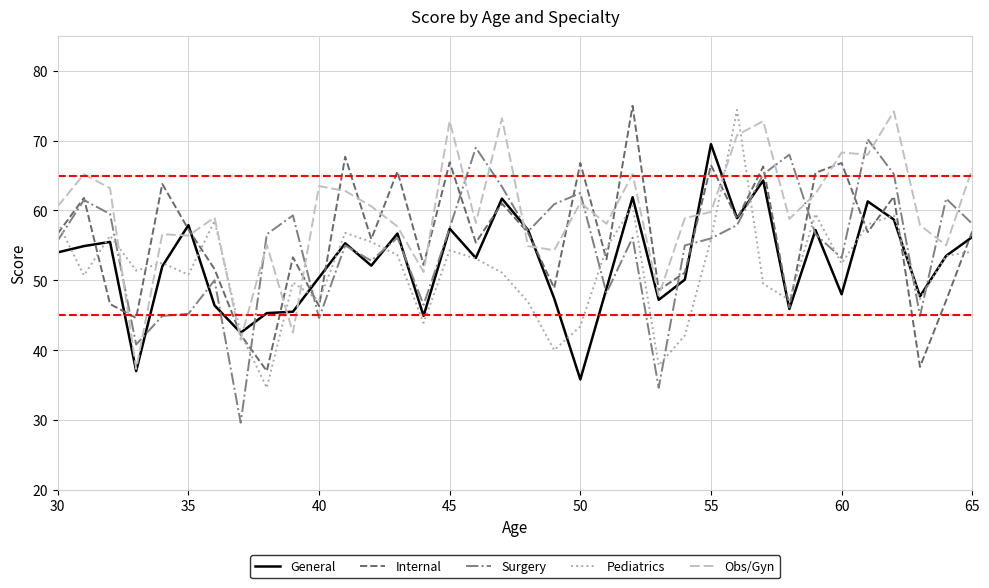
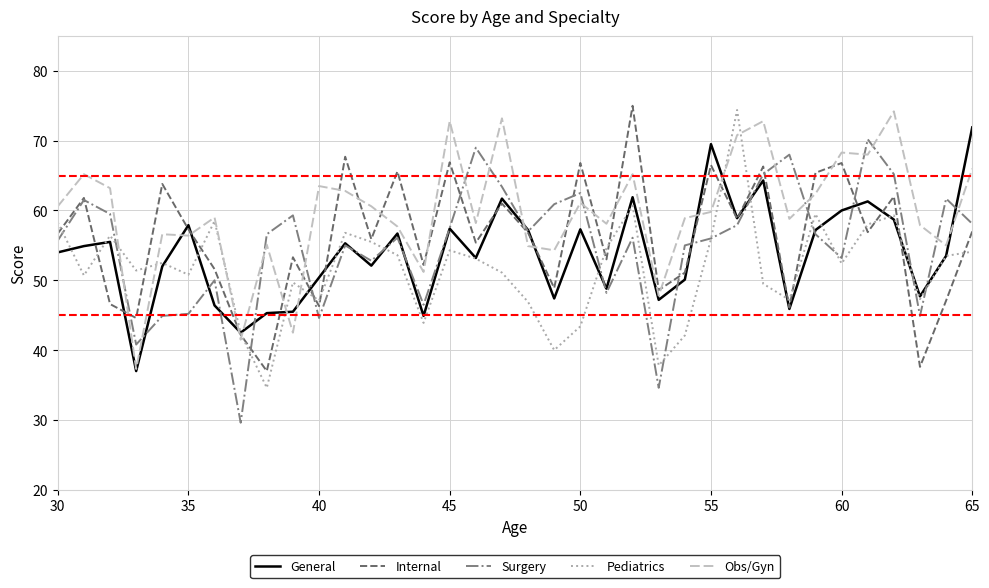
  {
    "General": {
      "30": 54,
      "35": 58,
      "40": 50,
-     "50": 36,
+     "50": 57,
      "55": 70,
-     "60": 48,
-     "65": 56
+     "60": 60,
+     "65": 72
    }
  }
